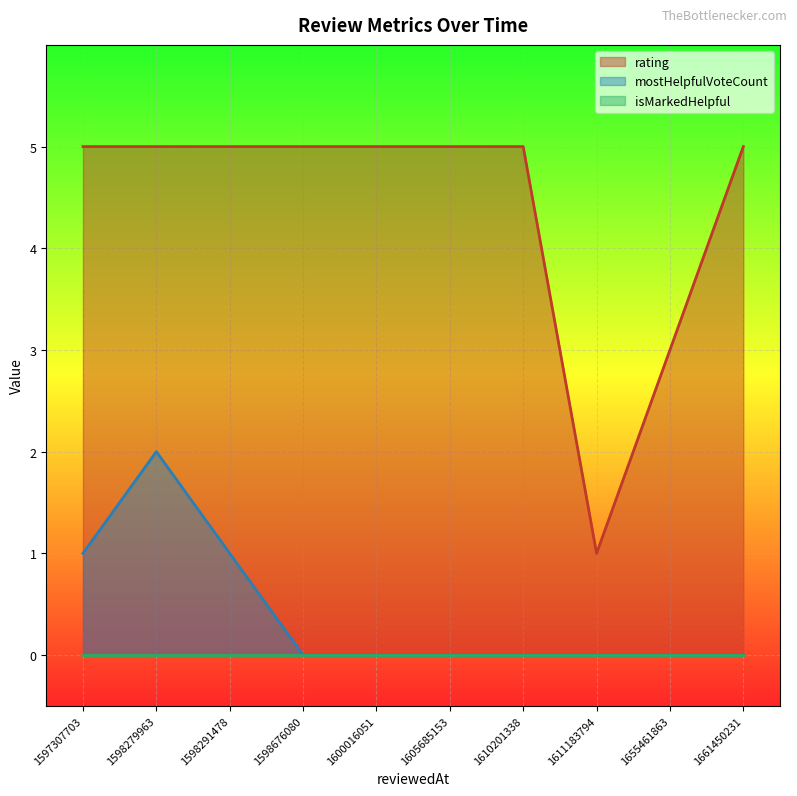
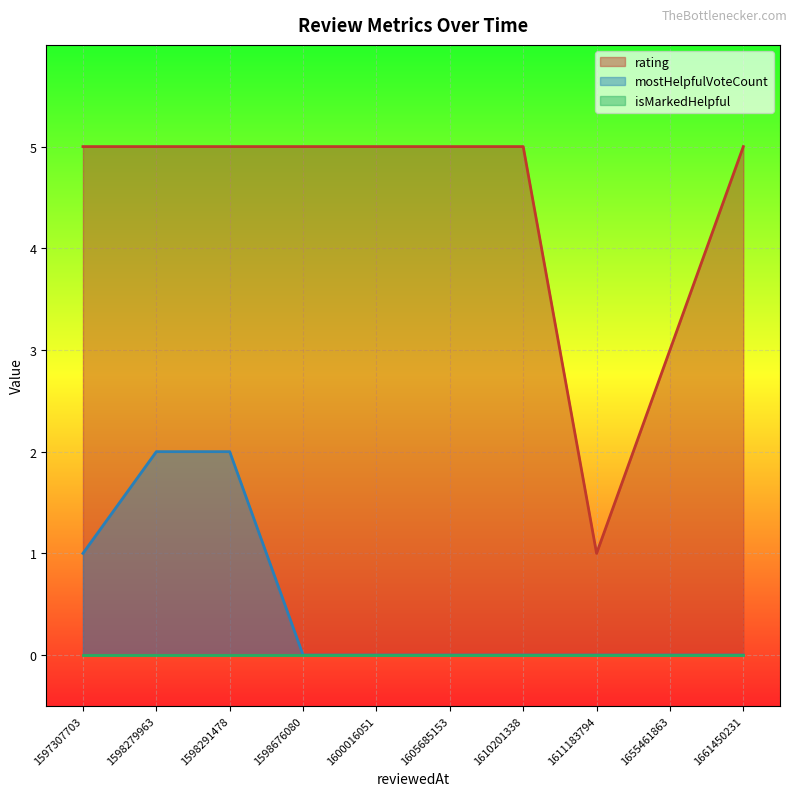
  {
    "rating": {
      "1597307703": 5,
      "1598279963": 5,
      "1598291478": 5,
      "1598676080": 5,
      "1600016051": 5,
      "1605685153": 5,
      "1610201338": 5,
      "1611183794": 1,
      "1655461863": 3,
      "1661450231": 5
    },
    "mostHelpfulVoteCount": {
      "1597307703": 1,
      "1598279963": 2,
-     "1598291478": 1
+     "1598291478": 2
    },
    "isMarkedHelpful": {
      "1597307703": 0,
      "1598279963": 0,
      "1598291478": 0
    }
  }
